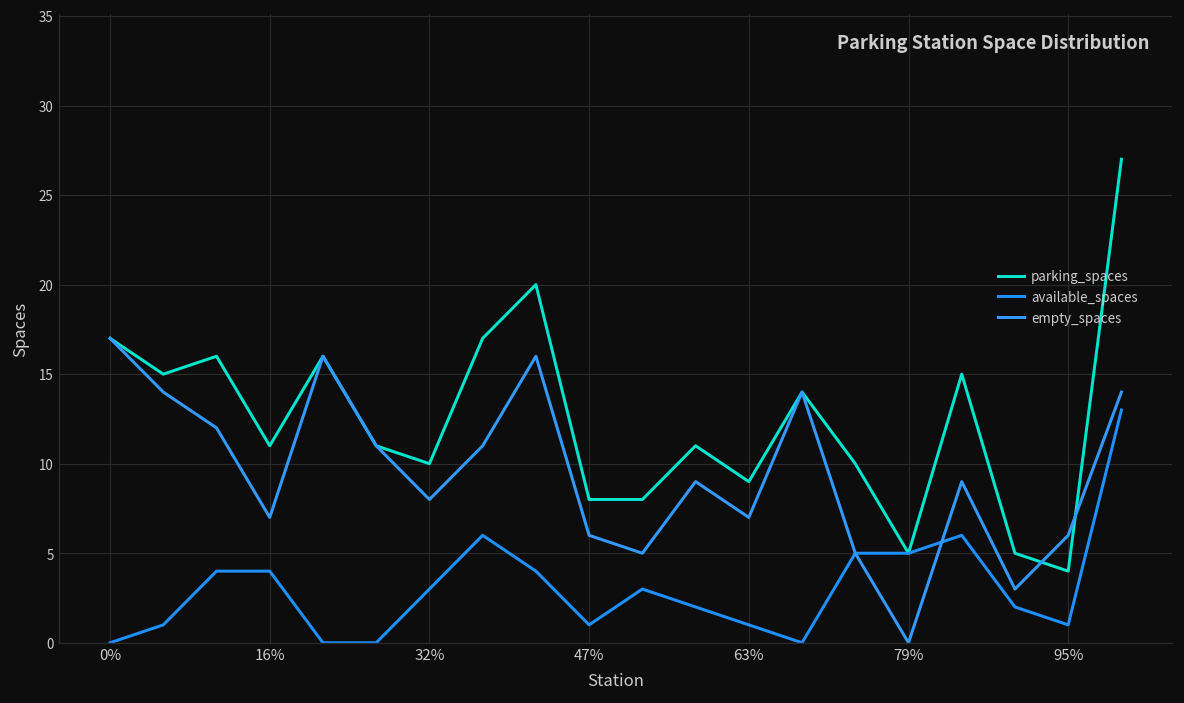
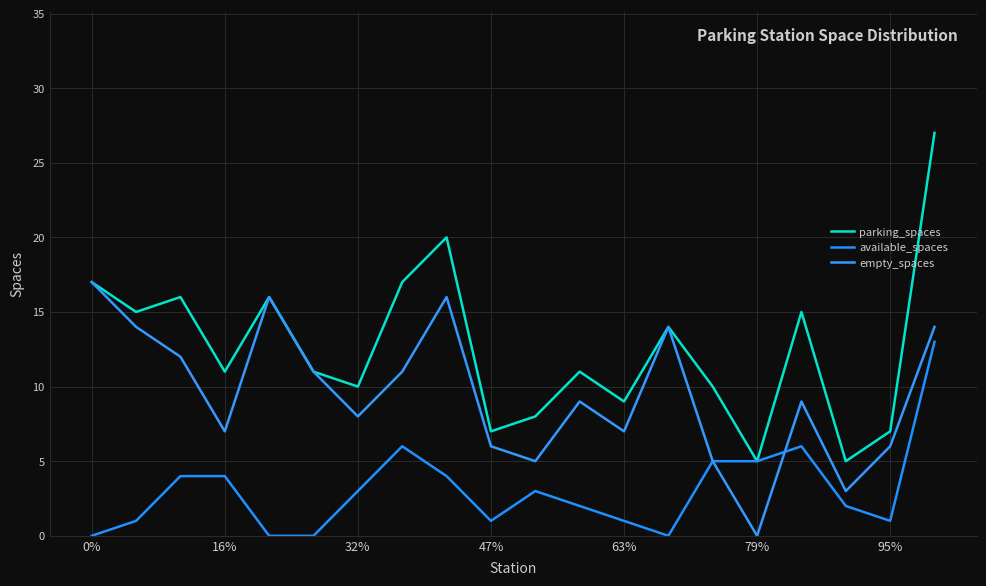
  {
    "parking_spaces": {
      "16%": 11,
      "32%": 10,
-     "47%": 8,
+     "47%": 7,
      "63%": 9,
-     "95%": 4
+     "95%": 7
    }
  }
